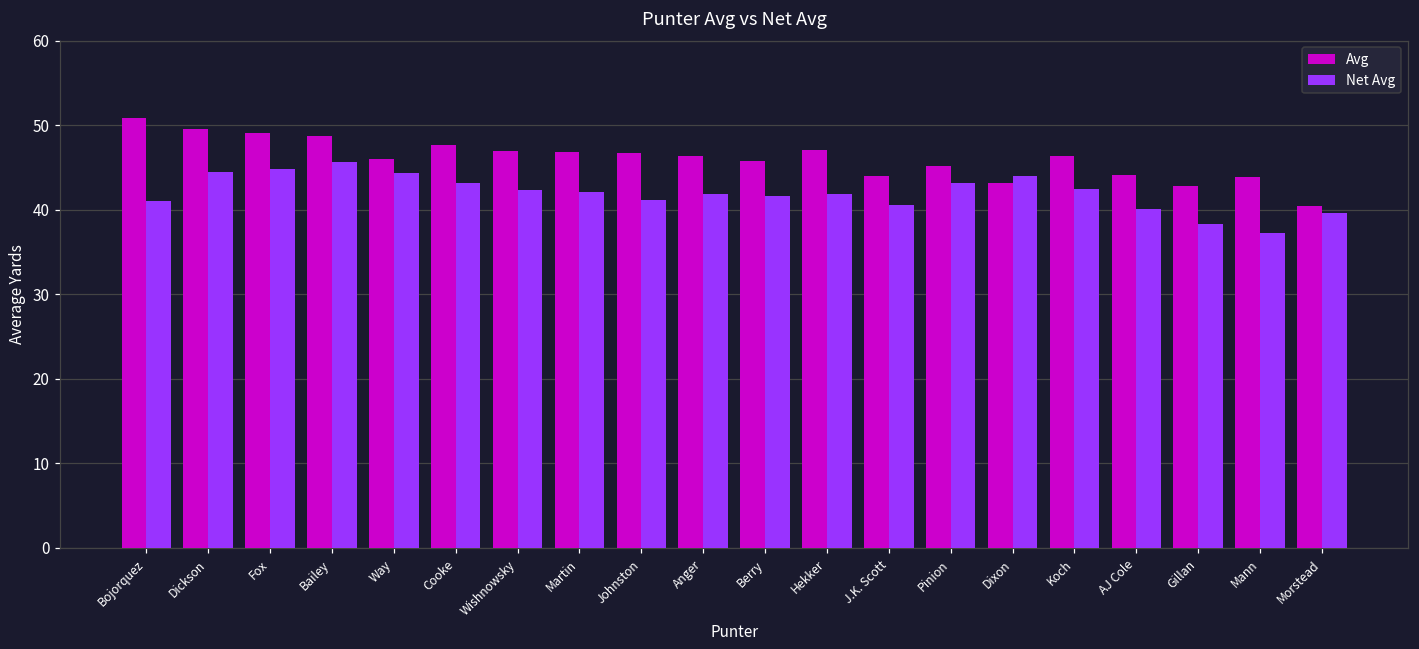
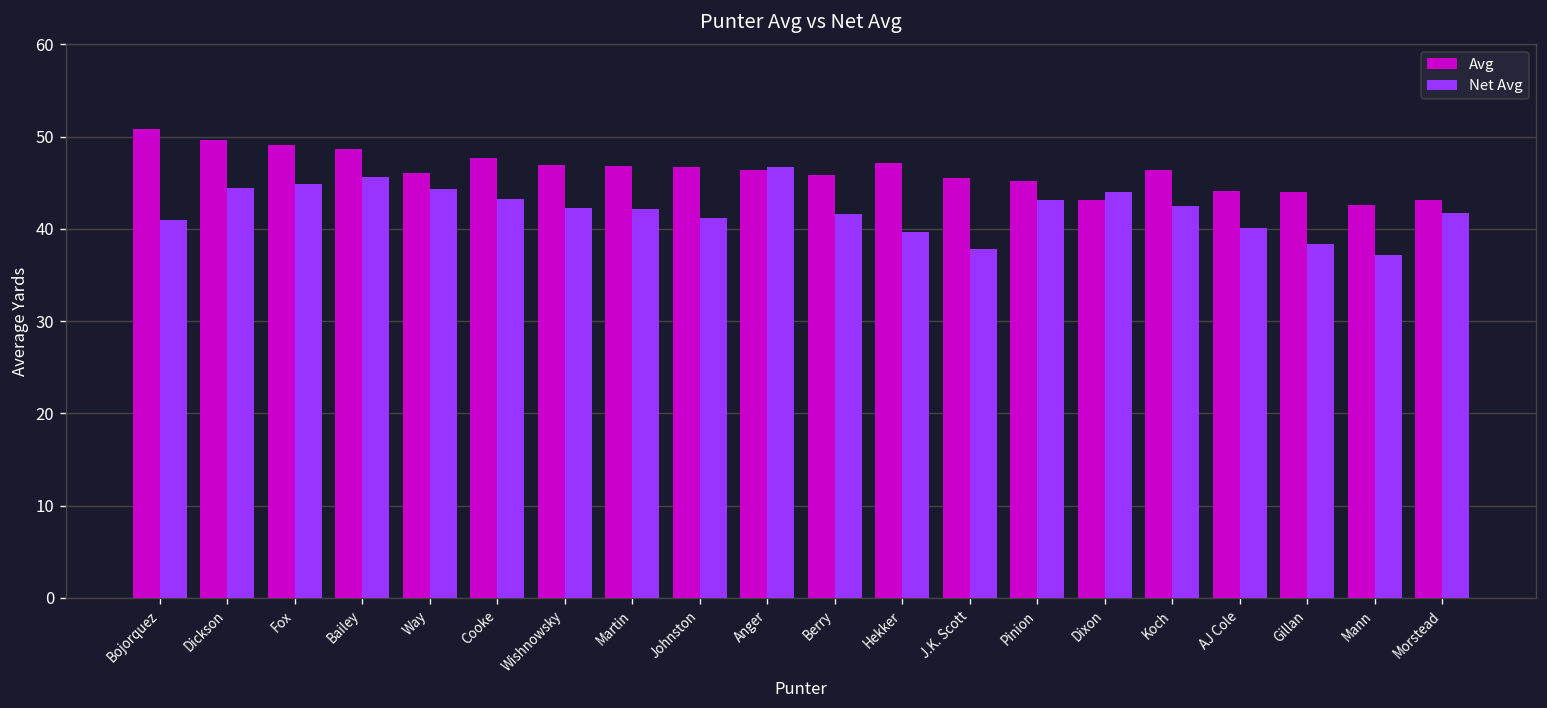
  {
    "Avg": {
      "Bojorquez": 51,
      "Dickson": 50,
      "Fox": 49,
      "Bailey": 49,
      "Way": 46,
      "Cooke": 48,
      "Wishnowsky": 47,
      "Martin": 47,
      "Johnston": 47,
      "Anger": 46,
      "Berry": 46,
      "Hekker": 47,
-     "J.K. Scott": 44,
+     "J.K. Scott": 46,
      "Pinion": 45,
      "Dixon": 43,
      "Koch": 46,
      "AJ Cole": 44,
-     "Gillan": 43,
-     "Mann": 44,
-     "Morstead": 40
+     "Gillan": 44,
+     "Mann": 43,
+     "Morstead": 43
    },
    "Net Avg": {
      "Bojorquez": 41,
      "Dickson": 44,
      "Fox": 45,
      "Bailey": 46,
      "Way": 44,
      "Cooke": 43,
      "Wishnowsky": 42,
      "Martin": 42,
      "Johnston": 41,
-     "Anger": 42,
+     "Anger": 47,
      "Berry": 42,
-     "Hekker": 42,
-     "J.K. Scott": 41,
+     "Hekker": 40,
+     "J.K. Scott": 38,
      "Pinion": 43,
      "Dixon": 44,
      "Koch": 43,
      "AJ Cole": 40,
      "Gillan": 38,
      "Mann": 37,
-     "Morstead": 40
+     "Morstead": 42
    }
  }
